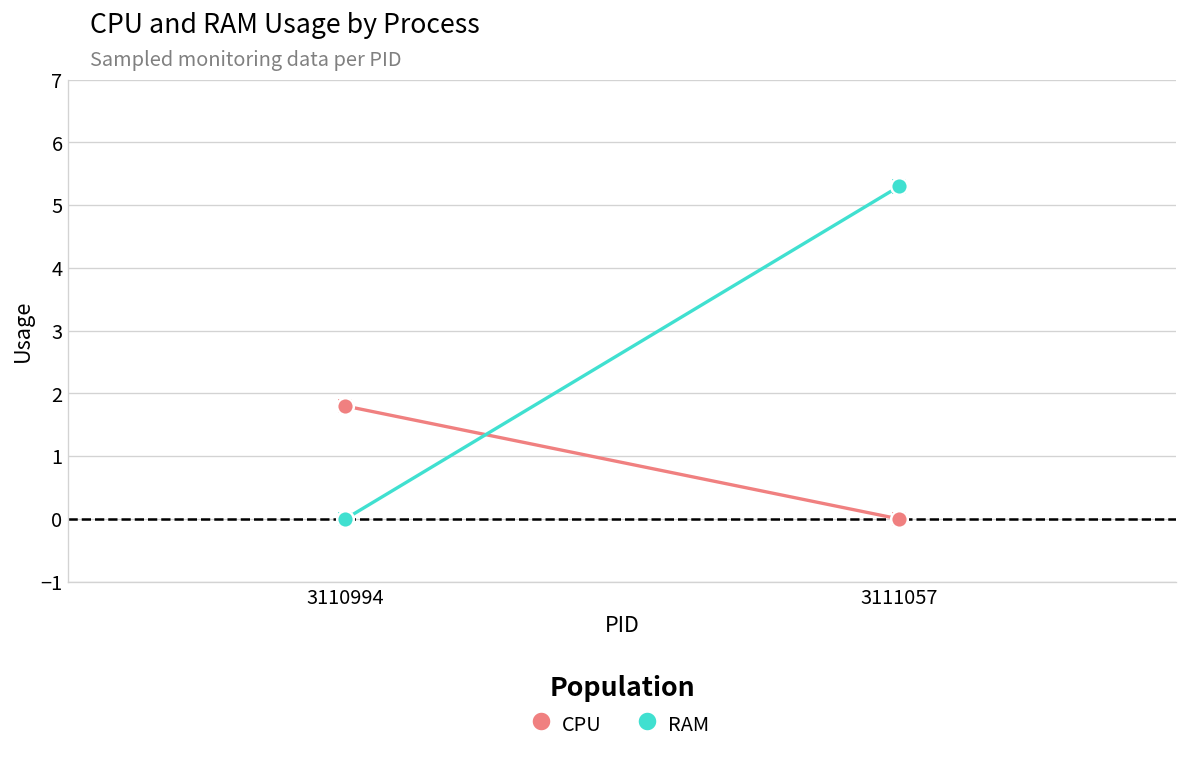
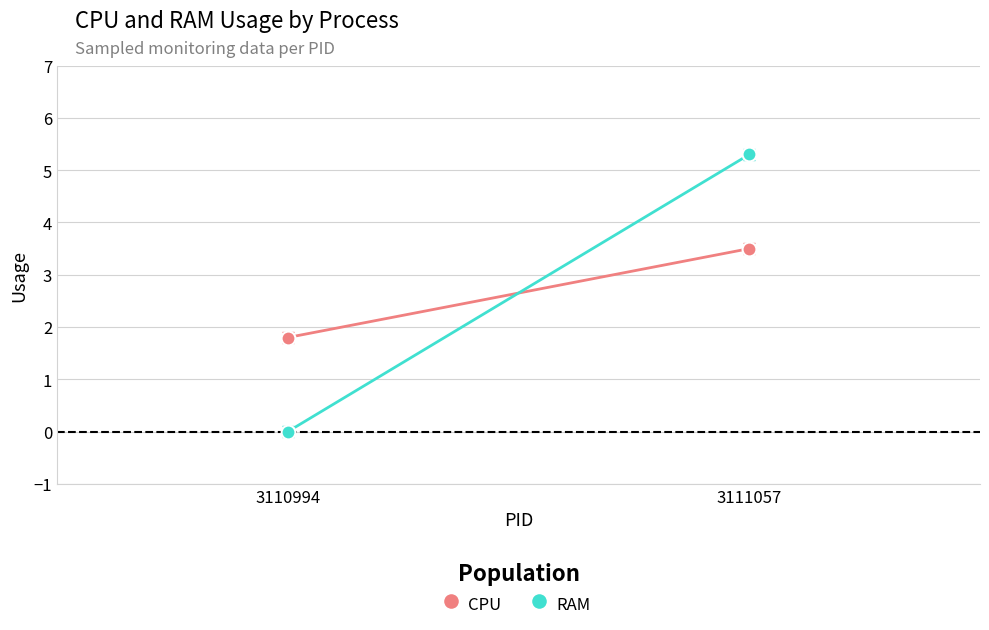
  {
    "CPU": {
      "3110994": 1.8,
-     "3111057": 0.0
+     "3111057": 3.5
    },
    "RAM": {
      "3110994": 0.0,
      "3111057": 5.3
    }
  }
